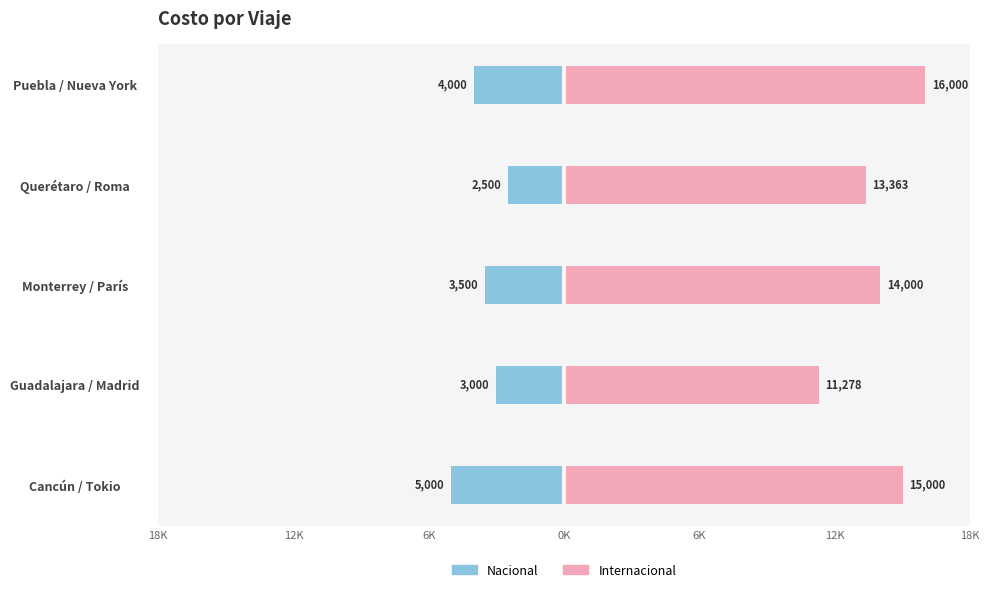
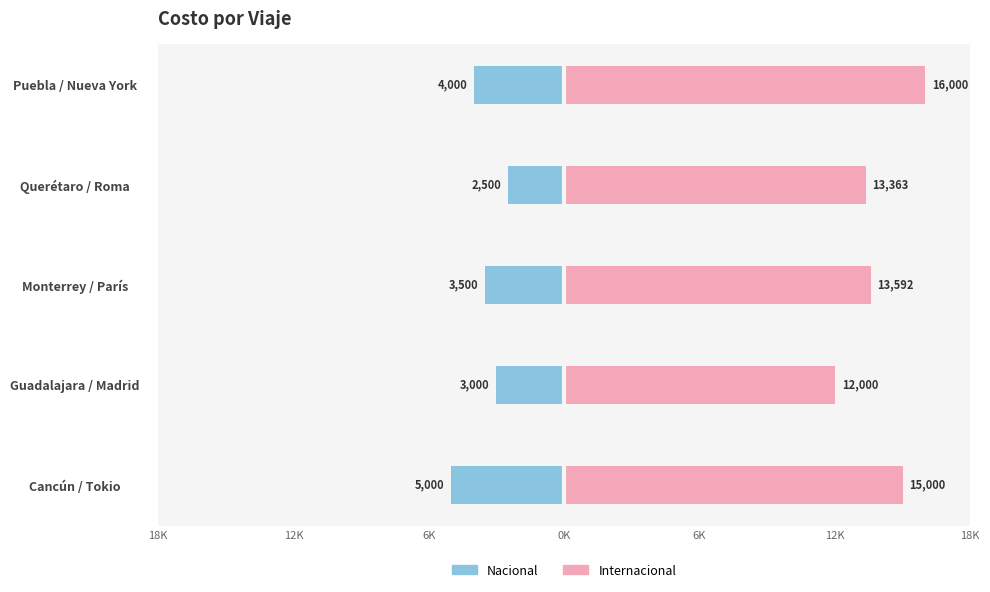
  {
    "Internacional": {
      "Puebla / Nueva York": "16,000",
      "Querétaro / Roma": "13,363",
-     "Monterrey / París": "14,000",
-     "Guadalajara / Madrid": "11,278",
+     "Monterrey / París": "13,592",
+     "Guadalajara / Madrid": "12,000",
      "Cancún / Tokio": "15,000"
    }
  }
